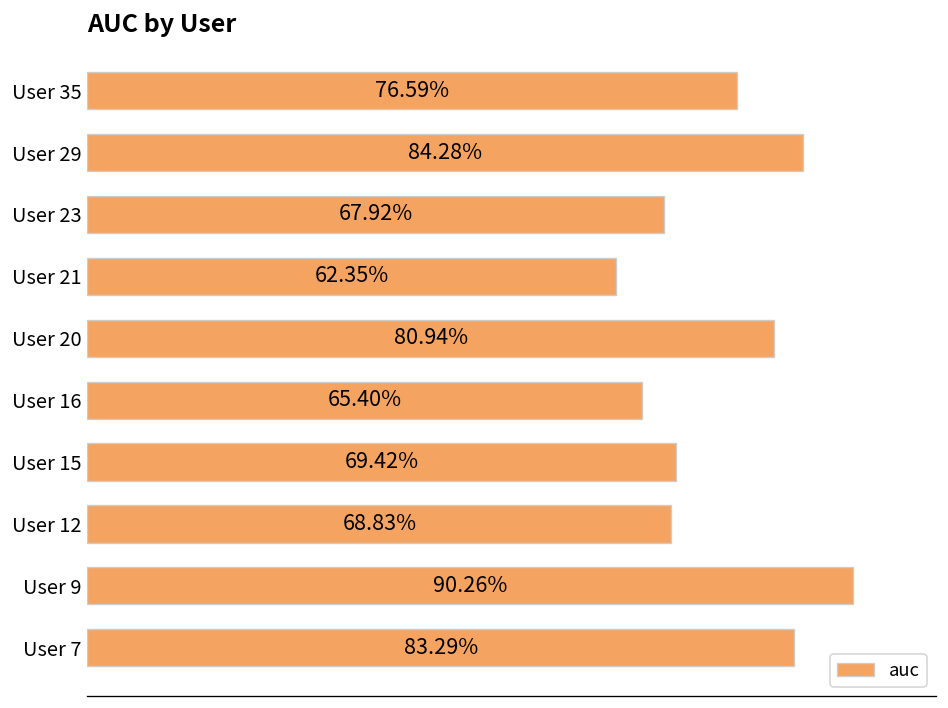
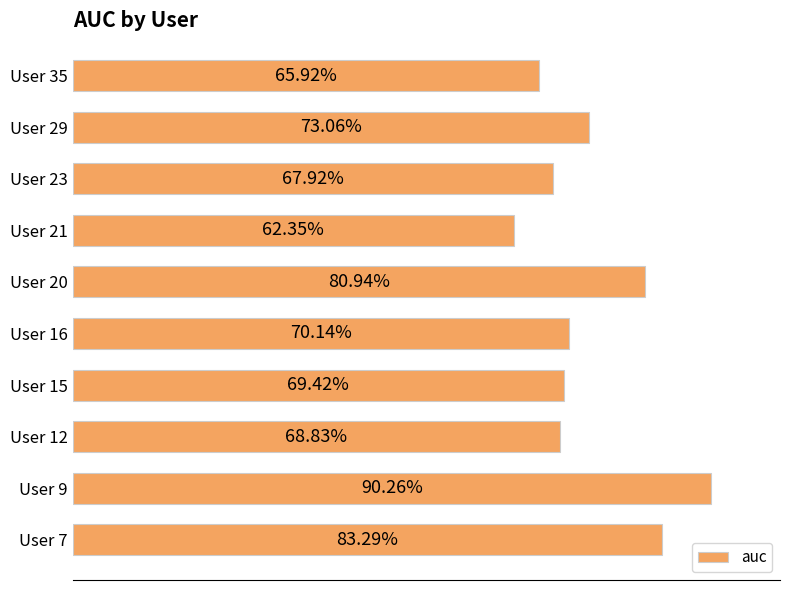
  {
-   "User 35": "76.59%",
-   "User 29": "84.28%",
+   "User 35": "65.92%",
+   "User 29": "73.06%",
    "User 23": "67.92%",
    "User 21": "62.35%",
    "User 20": "80.94%",
-   "User 16": "65.40%",
+   "User 16": "70.14%",
    "User 15": "69.42%",
    "User 12": "68.83%",
    "User 9": "90.26%",
    "User 7": "83.29%"
  }
